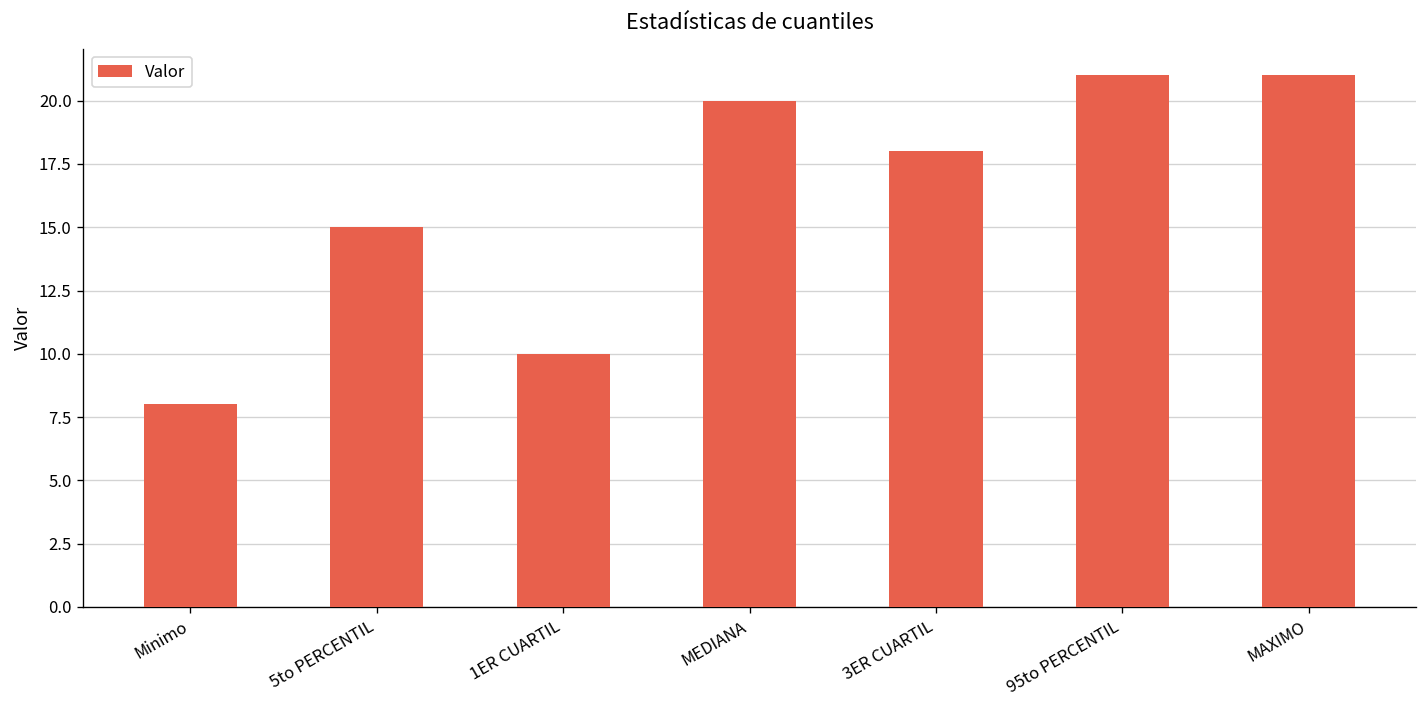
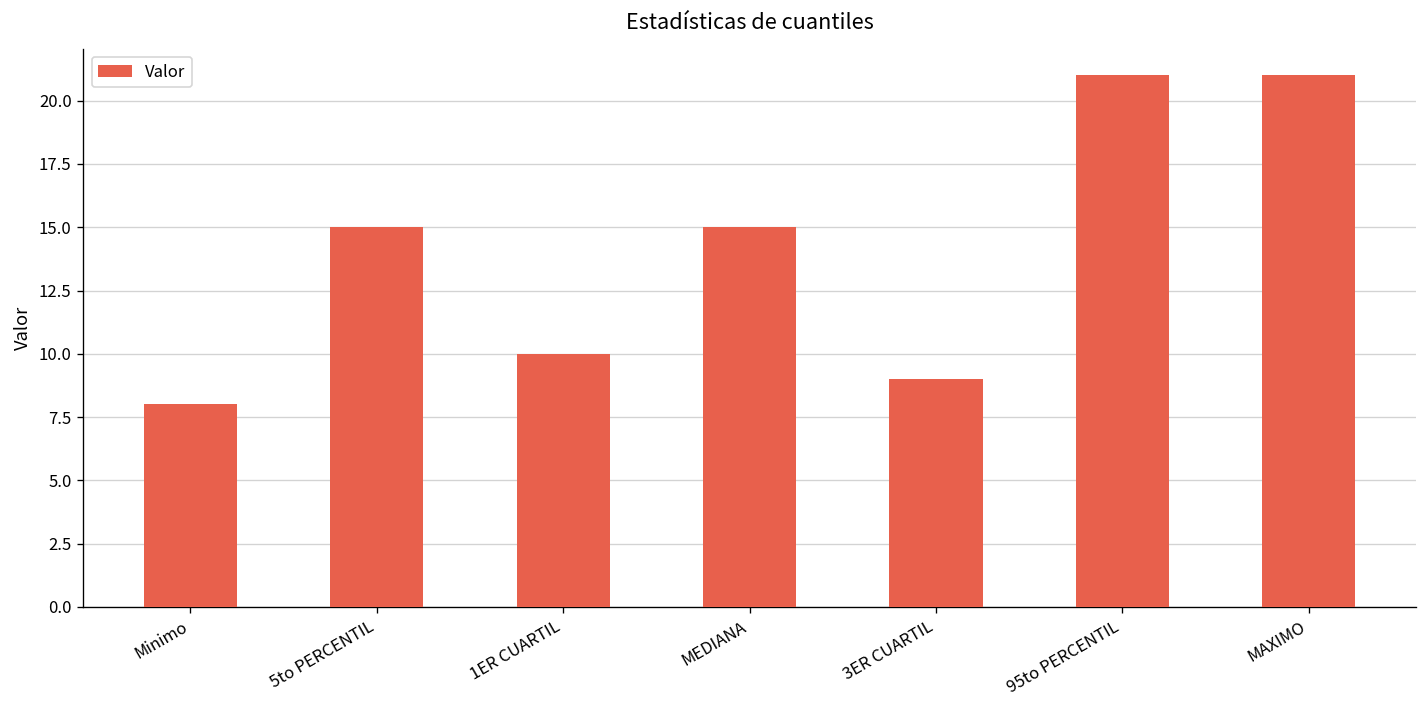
  {
    "Minimo": 8,
    "5to PERCENTIL": 15,
    "1ER CUARTIL": 10,
-   "MEDIANA": 20,
-   "3ER CUARTIL": 18,
+   "MEDIANA": 15,
+   "3ER CUARTIL": 9,
    "95to PERCENTIL": 21,
    "MAXIMO": 21
  }
